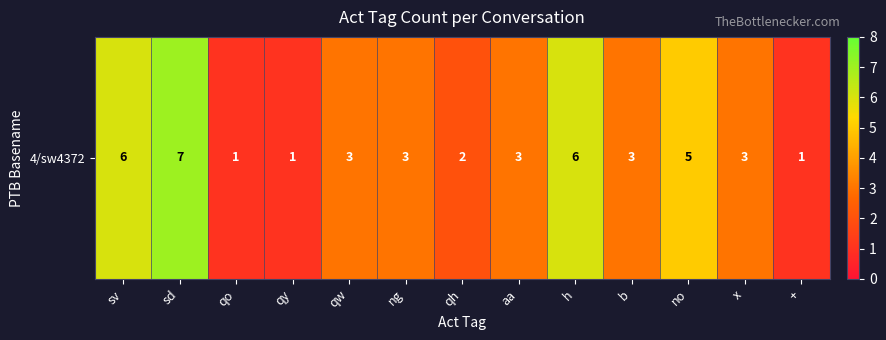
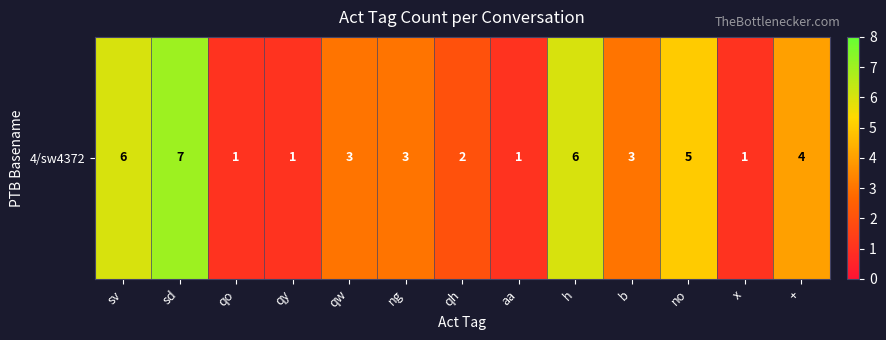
  {
    "4/sw4372": {
      "sv": 6,
      "sd": 7,
      "qo": 1,
      "qy": 1,
      "qw": 3,
      "ng": 3,
      "qh": 2,
-     "aa": 3,
+     "aa": 1,
      "h": 6,
      "b": 3,
      "no": 5,
-     "x": 3,
-     "+": 1
+     "x": 1,
+     "+": 4
    }
  }
